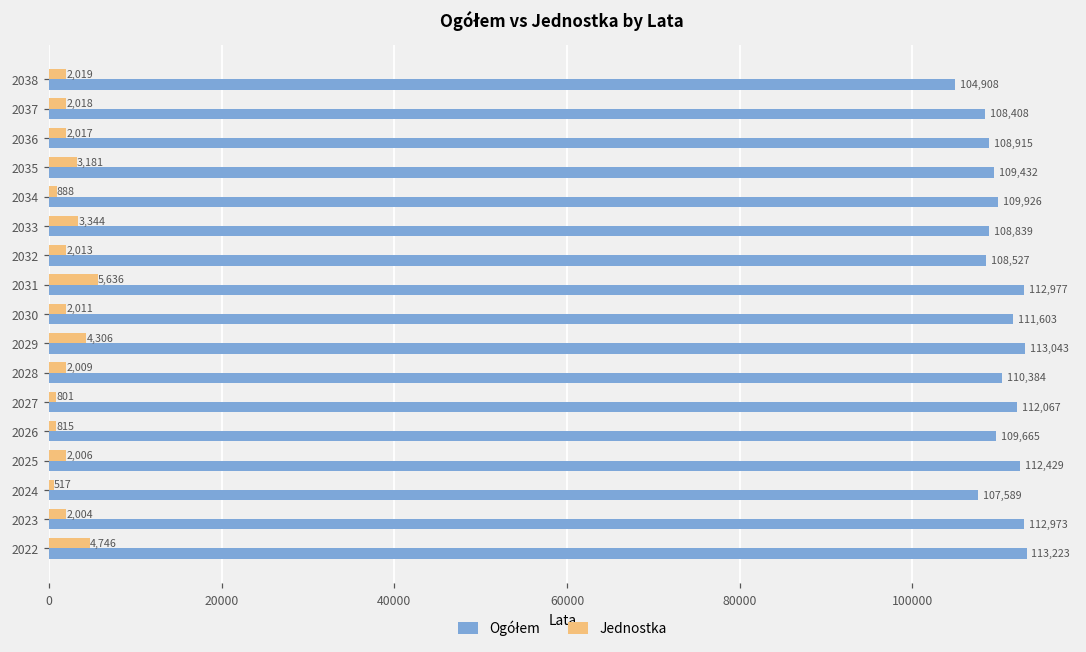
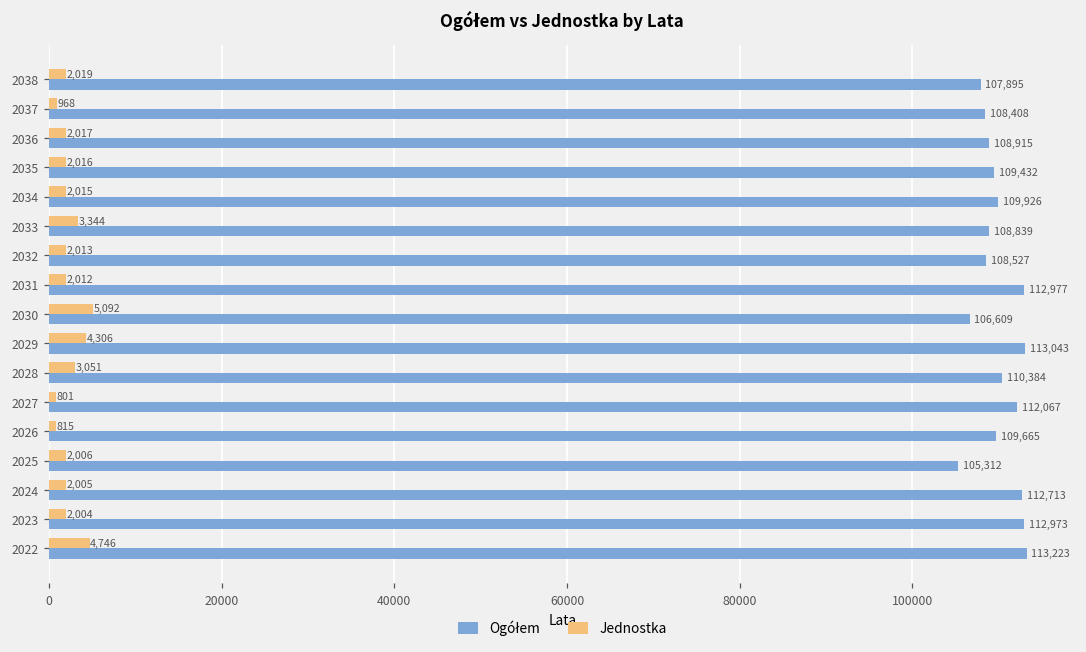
  {
    "Ogółem": {
-     "2038": "104,908",
+     "2038": "107,895",
      "2037": "108,408",
      "2036": "108,915",
      "2035": "109,432",
      "2034": "109,926",
      "2033": "108,839",
      "2032": "108,527",
      "2031": "112,977",
-     "2030": "111,603",
+     "2030": "106,609",
      "2029": "113,043",
      "2028": "110,384",
      "2027": "112,067",
      "2026": "109,665",
-     "2025": "112,429",
-     "2024": "107,589",
+     "2025": "105,312",
+     "2024": "112,713",
      "2023": "112,973",
      "2022": "113,223"
    },
    "Jednostka": {
      "2038": "2,019",
-     "2037": "2,018",
+     "2037": "968",
      "2036": "2,017",
-     "2035": "3,181",
-     "2034": "888",
+     "2035": "2,016",
+     "2034": "2,015",
      "2033": "3,344",
      "2032": "2,013",
-     "2031": "5,636",
-     "2030": "2,011",
+     "2031": "2,012",
+     "2030": "5,092",
      "2029": "4,306",
-     "2028": "2,009",
+     "2028": "3,051",
      "2027": "801",
      "2026": "815",
      "2025": "2,006",
-     "2024": "517",
+     "2024": "2,005",
      "2023": "2,004",
      "2022": "4,746"
    }
  }
